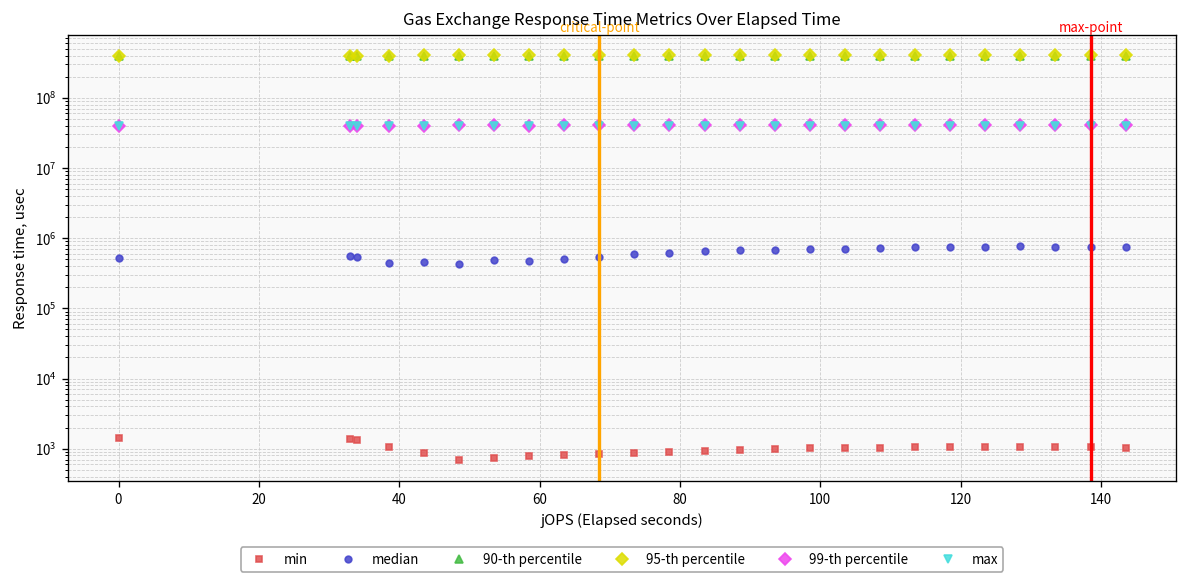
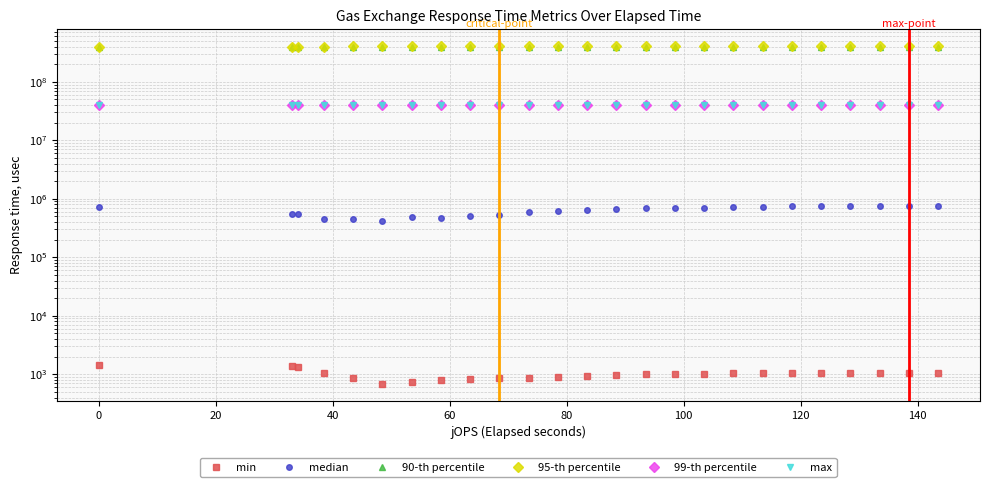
  {
    "min": {
      "0": 1400
    },
    "median": {
-     "0": 500000
+     "0": 700000
    },
    "max": {
      "0": 40000000
    }
  }
